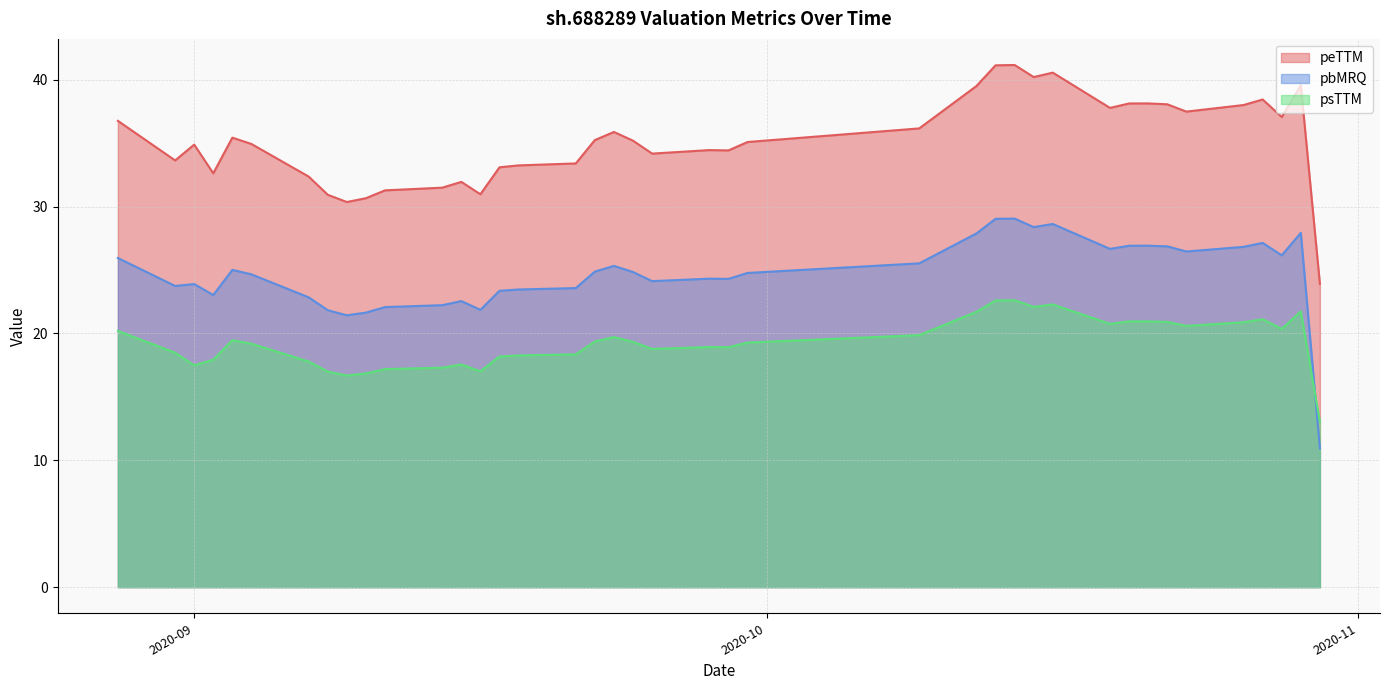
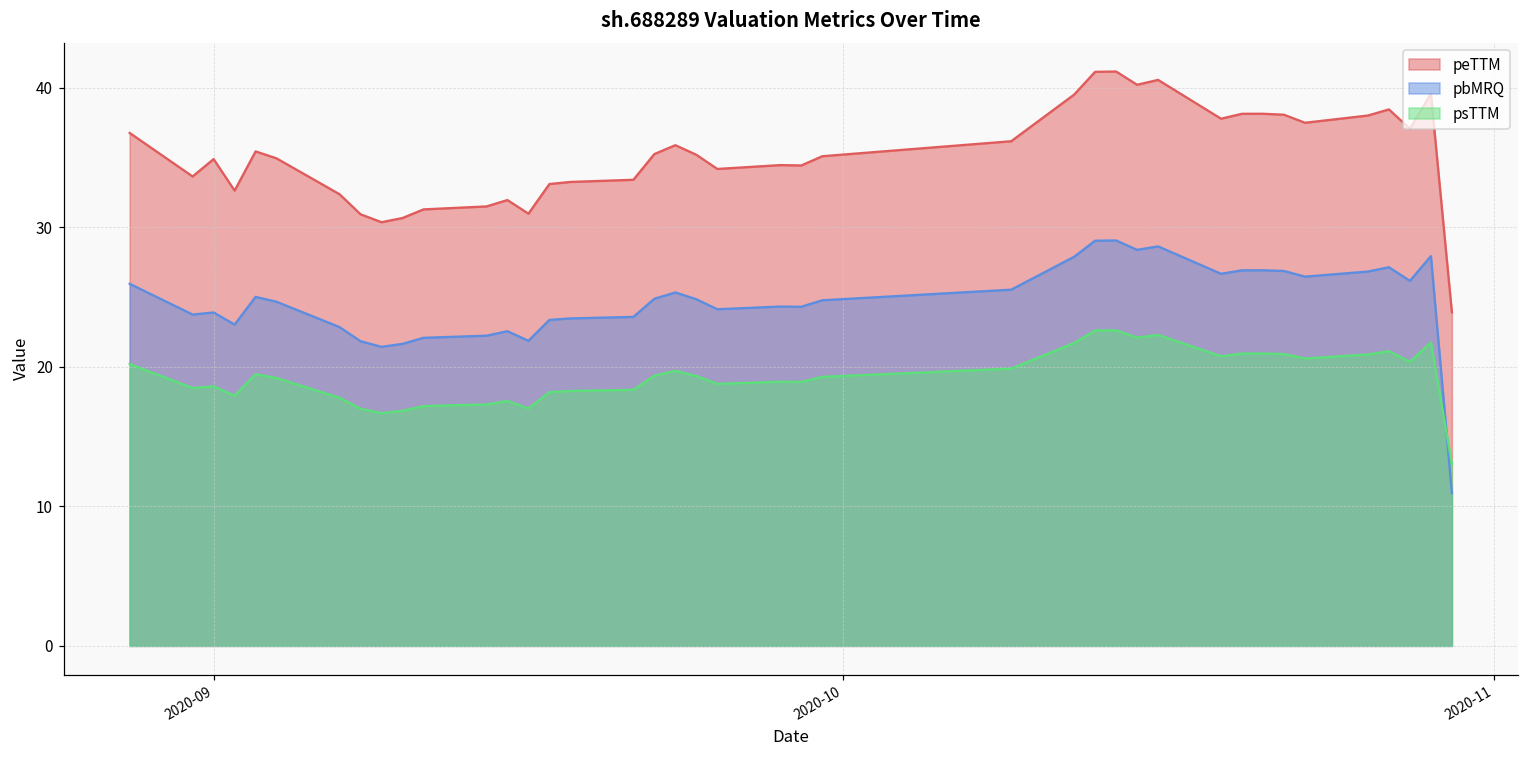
  {
    "peTTM": {
      "2020-09": 34.9
    },
    "pbMRQ": {
      "2020-09": 23.9
    },
    "psTTM": {
-     "2020-09": 17.5
+     "2020-09": 18.6
    }
  }
